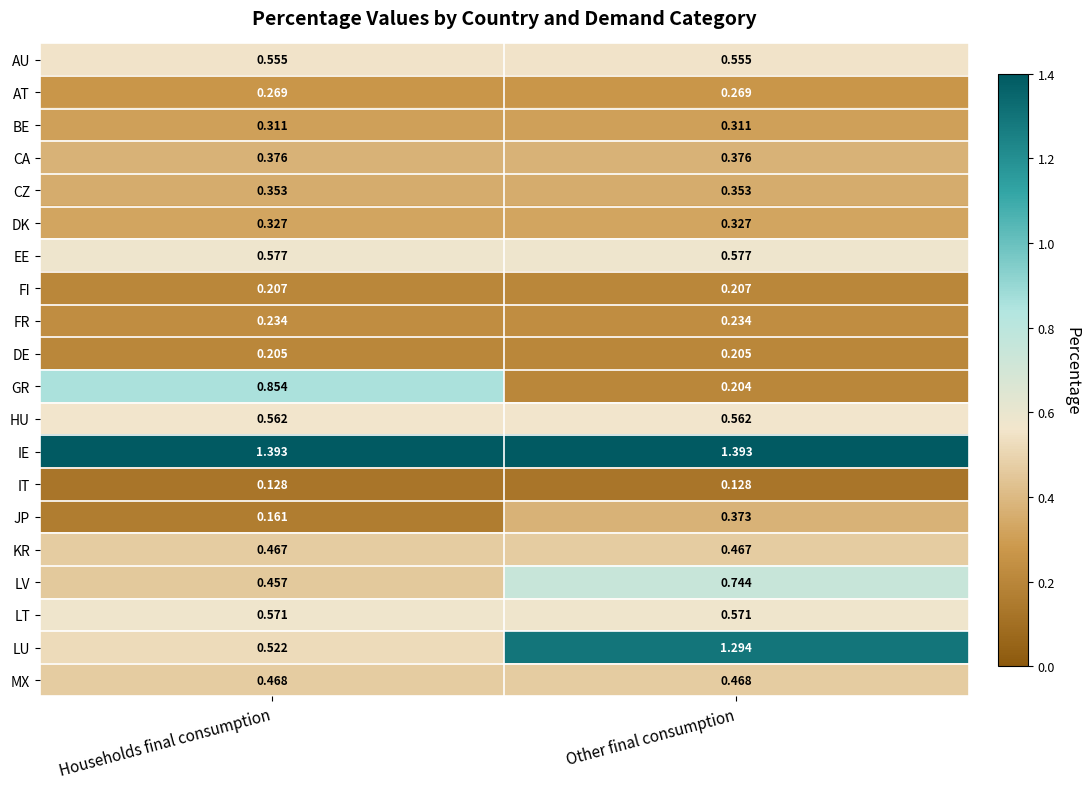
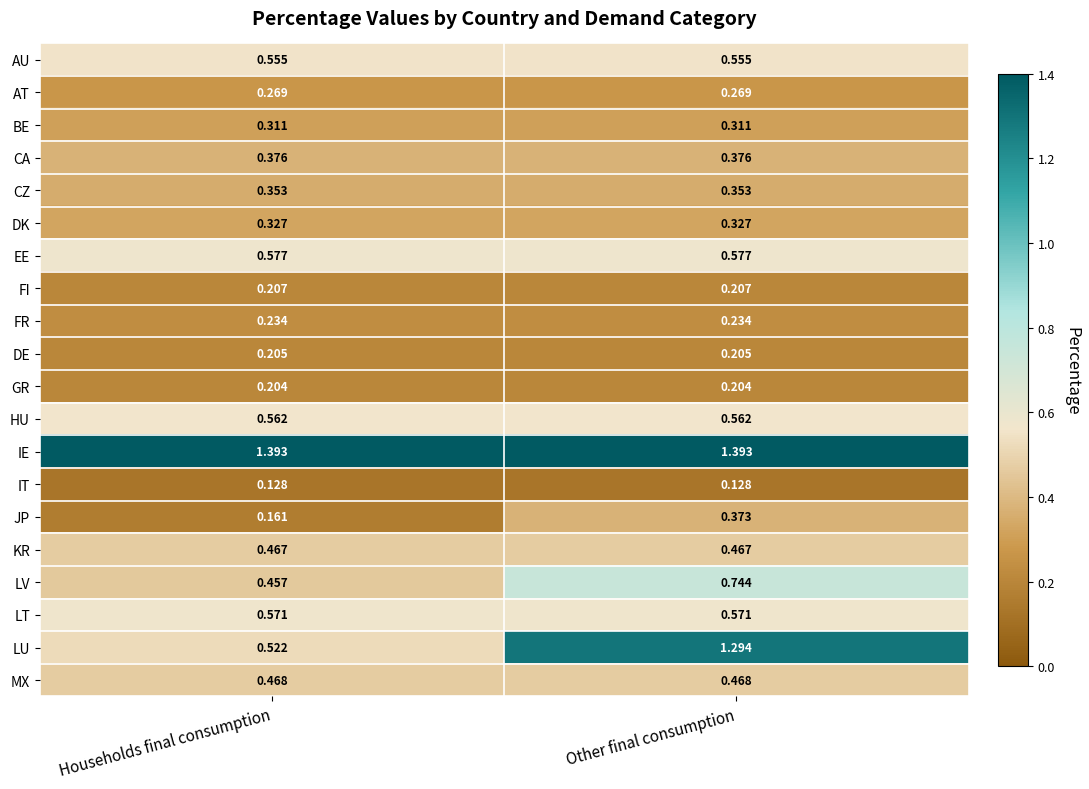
  {
    "AU": {
      "Households final consumption": 0.555,
      "Other final consumption": 0.555
    },
    "AT": {
      "Households final consumption": 0.269,
      "Other final consumption": 0.269
    },
    "BE": {
      "Households final consumption": 0.311,
      "Other final consumption": 0.311
    },
    "CA": {
      "Households final consumption": 0.376,
      "Other final consumption": 0.376
    },
    "CZ": {
      "Households final consumption": 0.353,
      "Other final consumption": 0.353
    },
    "DK": {
      "Households final consumption": 0.327,
      "Other final consumption": 0.327
    },
    "EE": {
      "Households final consumption": 0.577,
      "Other final consumption": 0.577
    },
    "FI": {
      "Households final consumption": 0.207,
      "Other final consumption": 0.207
    },
    "FR": {
      "Households final consumption": 0.234,
      "Other final consumption": 0.234
    },
    "DE": {
      "Households final consumption": 0.205,
      "Other final consumption": 0.205
    },
    "GR": {
-     "Households final consumption": 0.854,
+     "Households final consumption": 0.204,
      "Other final consumption": 0.204
    },
    "HU": {
      "Households final consumption": 0.562,
      "Other final consumption": 0.562
    },
    "IE": {
      "Households final consumption": 1.393,
      "Other final consumption": 1.393
    },
    "IT": {
      "Households final consumption": 0.128,
      "Other final consumption": 0.128
    },
    "JP": {
      "Households final consumption": 0.161,
      "Other final consumption": 0.373
    },
    "KR": {
      "Households final consumption": 0.467,
      "Other final consumption": 0.467
    },
    "LV": {
      "Households final consumption": 0.457,
      "Other final consumption": 0.744
    },
    "LT": {
      "Households final consumption": 0.571,
      "Other final consumption": 0.571
    },
    "LU": {
      "Households final consumption": 0.522,
      "Other final consumption": 1.294
    },
    "MX": {
      "Households final consumption": 0.468,
      "Other final consumption": 0.468
    }
  }
